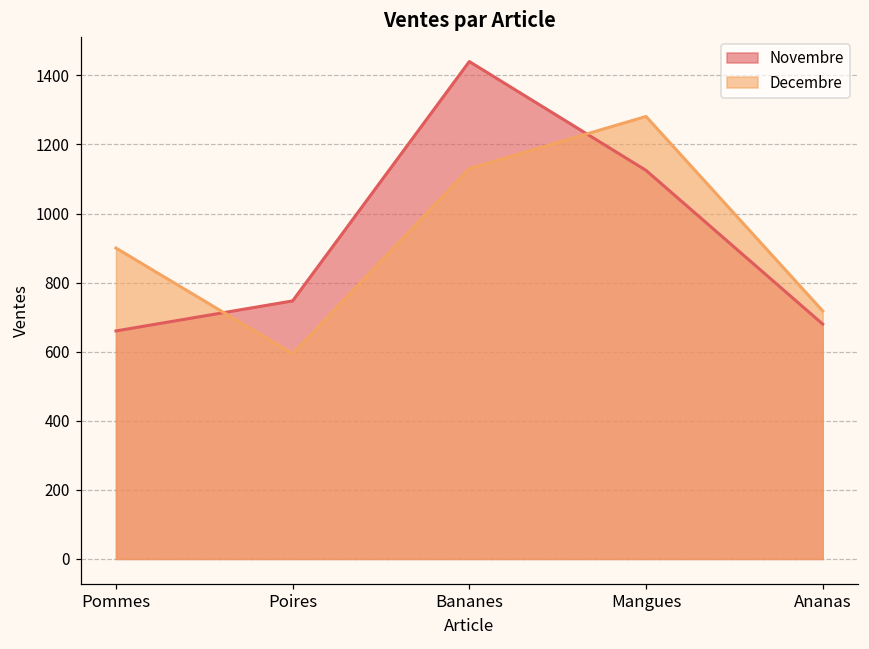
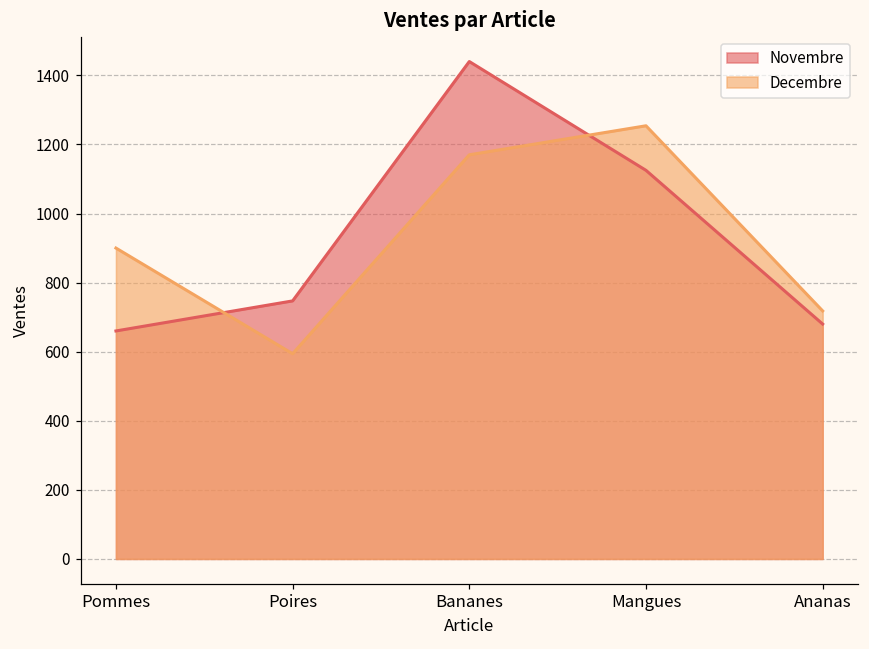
  {
    "Novembre": {
      "Pommes": 660,
      "Poires": 750,
      "Bananes": 1440,
      "Mangues": 1130,
      "Ananas": 680
    },
    "Decembre": {
      "Pommes": 900,
      "Poires": 590,
-     "Bananes": 1130,
-     "Mangues": 1280,
+     "Bananes": 1170,
+     "Mangues": 1250,
      "Ananas": 720
    }
  }
